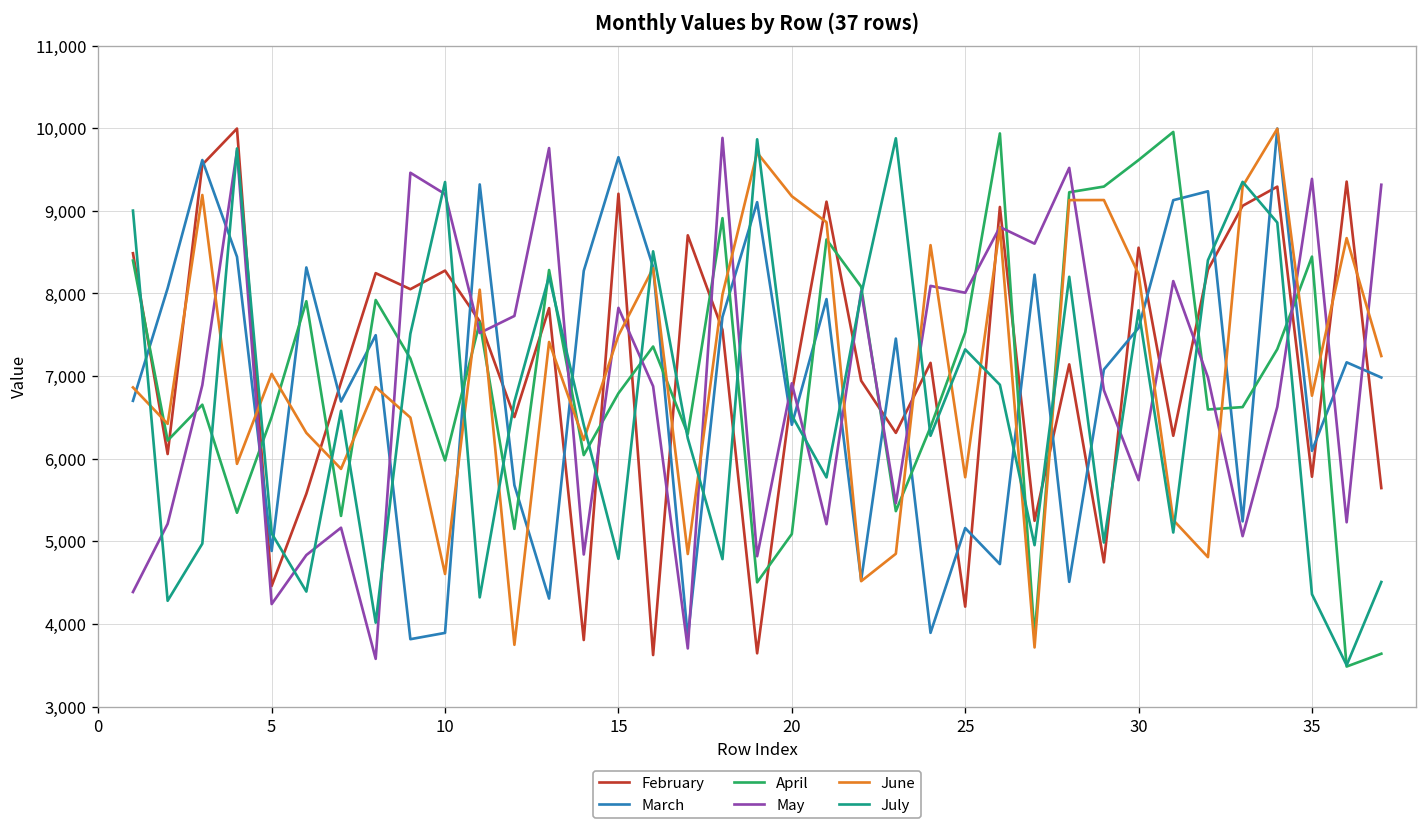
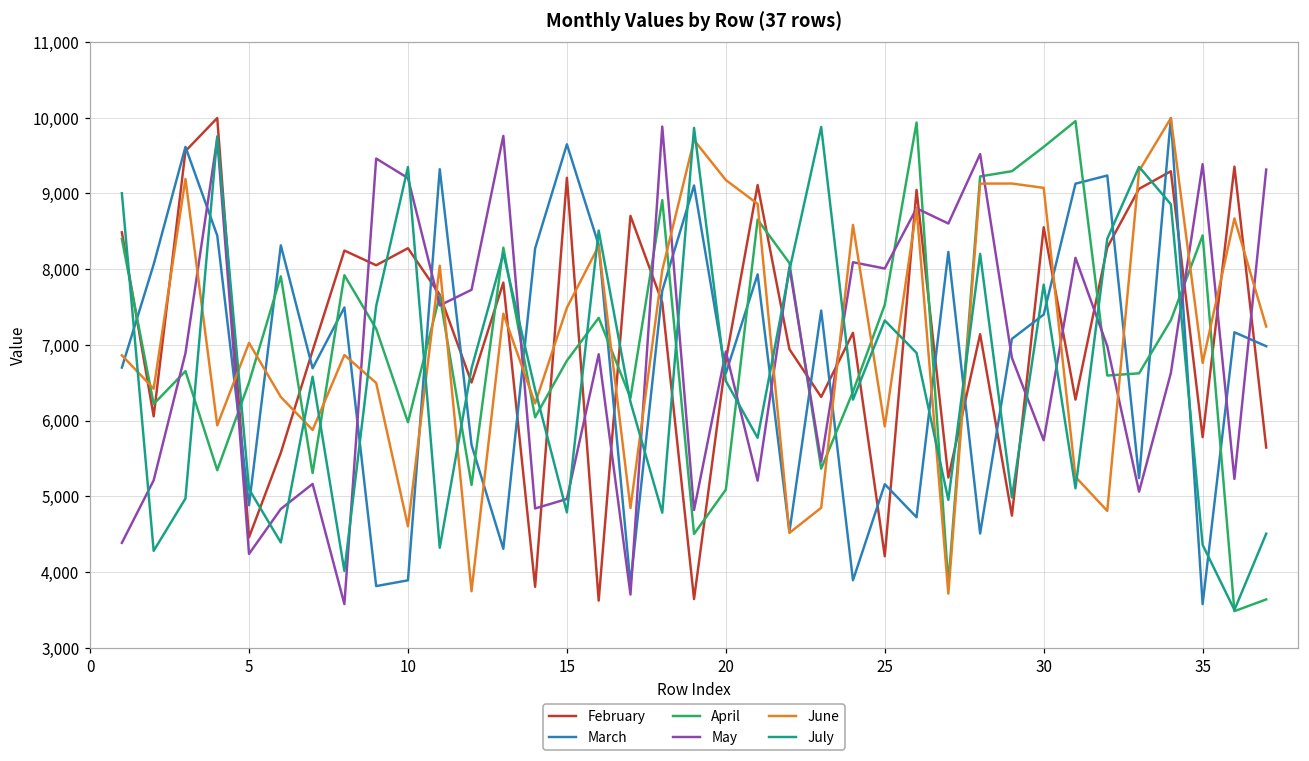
  {
    "February": {
      "5": "4,500",
      "10": "8,300",
      "15": "9,200",
      "20": "6,800",
      "25": "4,200",
      "30": "8,600",
      "35": "5,800"
    },
    "March": {
      "5": "4,900",
      "10": "3,900",
      "15": "9,600",
-     "20": "6,400",
+     "20": "6,600",
      "25": "5,200",
-     "30": "7,600",
-     "35": "6,100"
+     "30": "7,400",
+     "35": "3,600"
    },
    "May": {
      "5": "4,200",
      "10": "9,200",
-     "15": "7,800",
+     "15": "5,000",
      "20": "6,900",
      "25": "8,000",
      "30": "5,700",
      "35": "9,400"
    },
    "June": {
      "5": "7,000",
      "10": "4,600",
      "15": "7,500",
      "20": "9,200",
-     "25": "5,800",
-     "30": "8,200",
+     "25": "5,900",
+     "30": "9,100",
      "35": "6,800"
    }
  }
